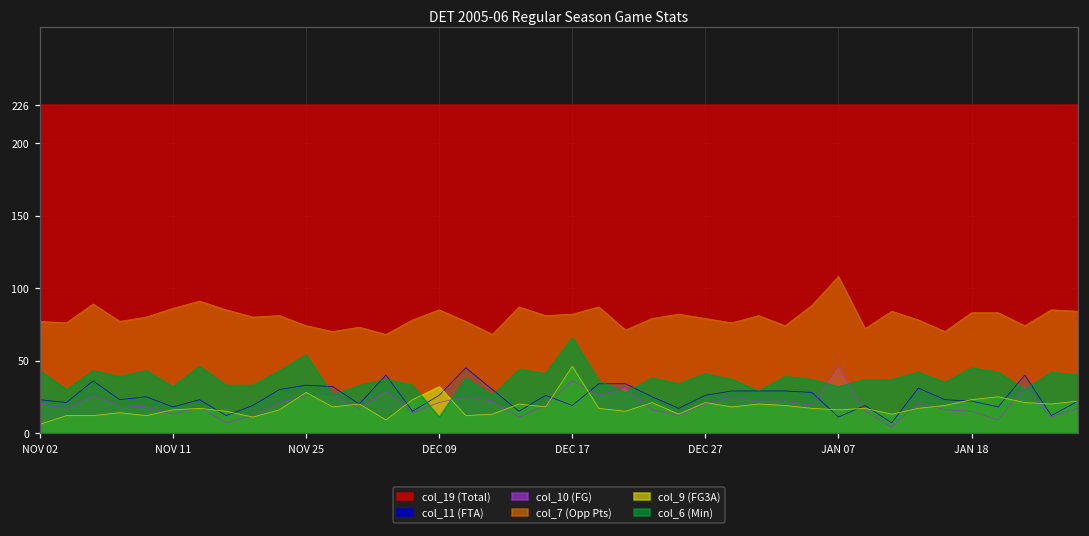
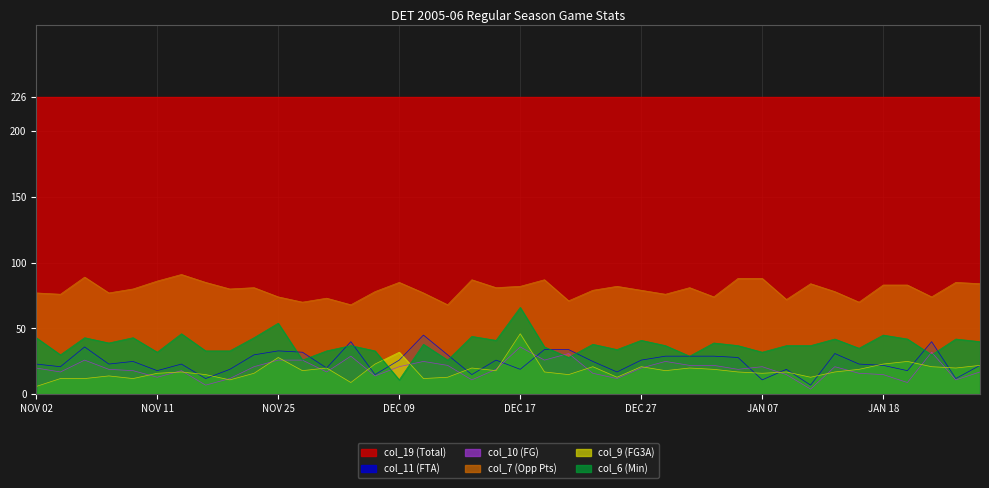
  {
    "col_19 (Total)": {
      "NOV 02": 226,
      "NOV 11": 226,
      "NOV 25": 226,
      "DEC 09": 226,
      "DEC 17": 226,
      "DEC 27": 226,
      "JAN 07": 226,
      "JAN 18": 226
    },
    "col_11 (FTA)": {
      "NOV 02": 23,
      "NOV 11": 18,
      "NOV 25": 33,
      "DEC 09": 26,
      "DEC 17": 19,
      "DEC 27": 26,
      "JAN 07": 11
    },
    "col_10 (FG)": {
      "NOV 02": 20,
      "NOV 11": 13,
      "NOV 25": 26,
      "DEC 09": 21,
      "DEC 17": 36,
-     "JAN 07": 46,
+     "JAN 07": 21,
      "JAN 18": 15
    },
    "col_7 (Opp Pts)": {
      "NOV 02": 77,
      "NOV 11": 86,
      "NOV 25": 74,
      "DEC 09": 85,
      "DEC 17": 82,
      "DEC 27": 79,
-     "JAN 07": 108,
+     "JAN 07": 88,
      "JAN 18": 83
    },
    "col_9 (FG3A)": {
      "NOV 02": 6,
      "NOV 11": 16,
      "NOV 25": 28,
      "DEC 09": 32,
      "DEC 17": 46,
      "JAN 07": 16
    },
    "col_6 (Min)": {
      "NOV 02": 43,
      "NOV 11": 32,
      "NOV 25": 54,
      "DEC 09": 11,
      "DEC 17": 66,
      "DEC 27": 41,
      "JAN 07": 32,
      "JAN 18": 45
    }
  }
